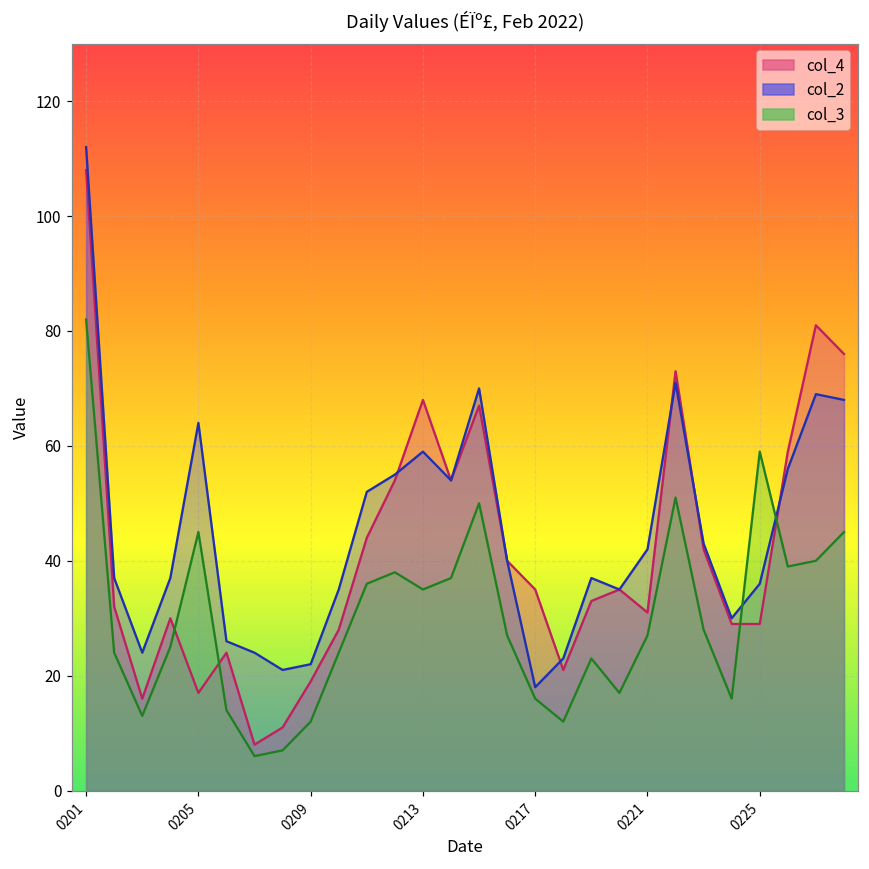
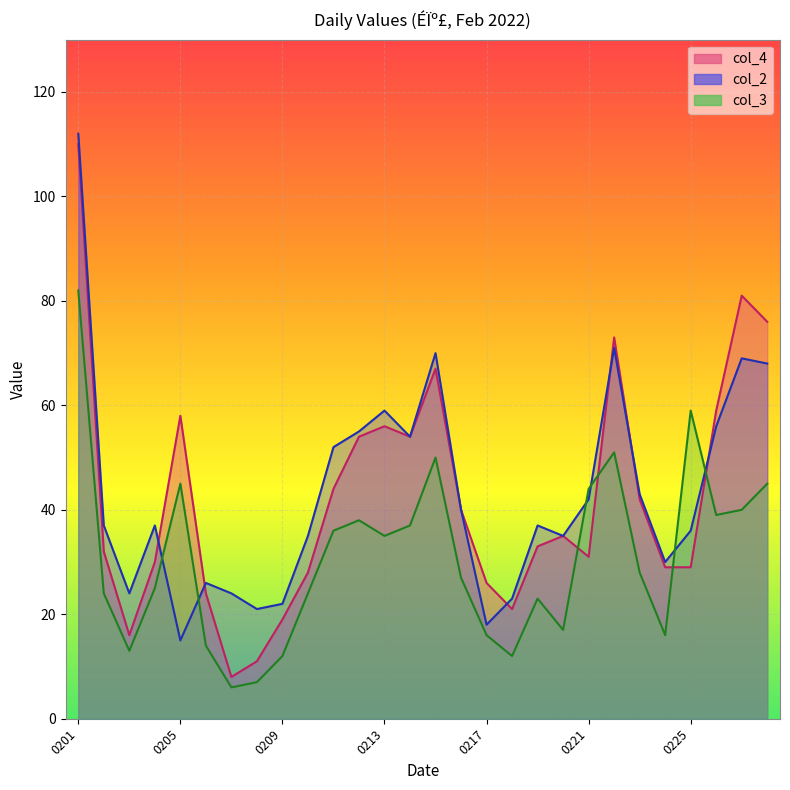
  {
    "col_4": {
-     "0201": 108,
-     "0205": 17,
+     "0201": 110,
+     "0205": 58,
      "0209": 19,
-     "0213": 68,
-     "0217": 35,
+     "0213": 56,
+     "0217": 26,
      "0221": 31,
      "0225": 29
    },
    "col_2": {
      "0201": 112,
-     "0205": 64,
+     "0205": 15,
      "0209": 22,
      "0213": 59,
      "0217": 18,
      "0221": 42,
      "0225": 36
    },
    "col_3": {
      "0201": 82,
      "0205": 45,
      "0209": 12,
      "0213": 35,
      "0217": 16,
-     "0221": 27,
+     "0221": 44,
      "0225": 59
    }
  }
